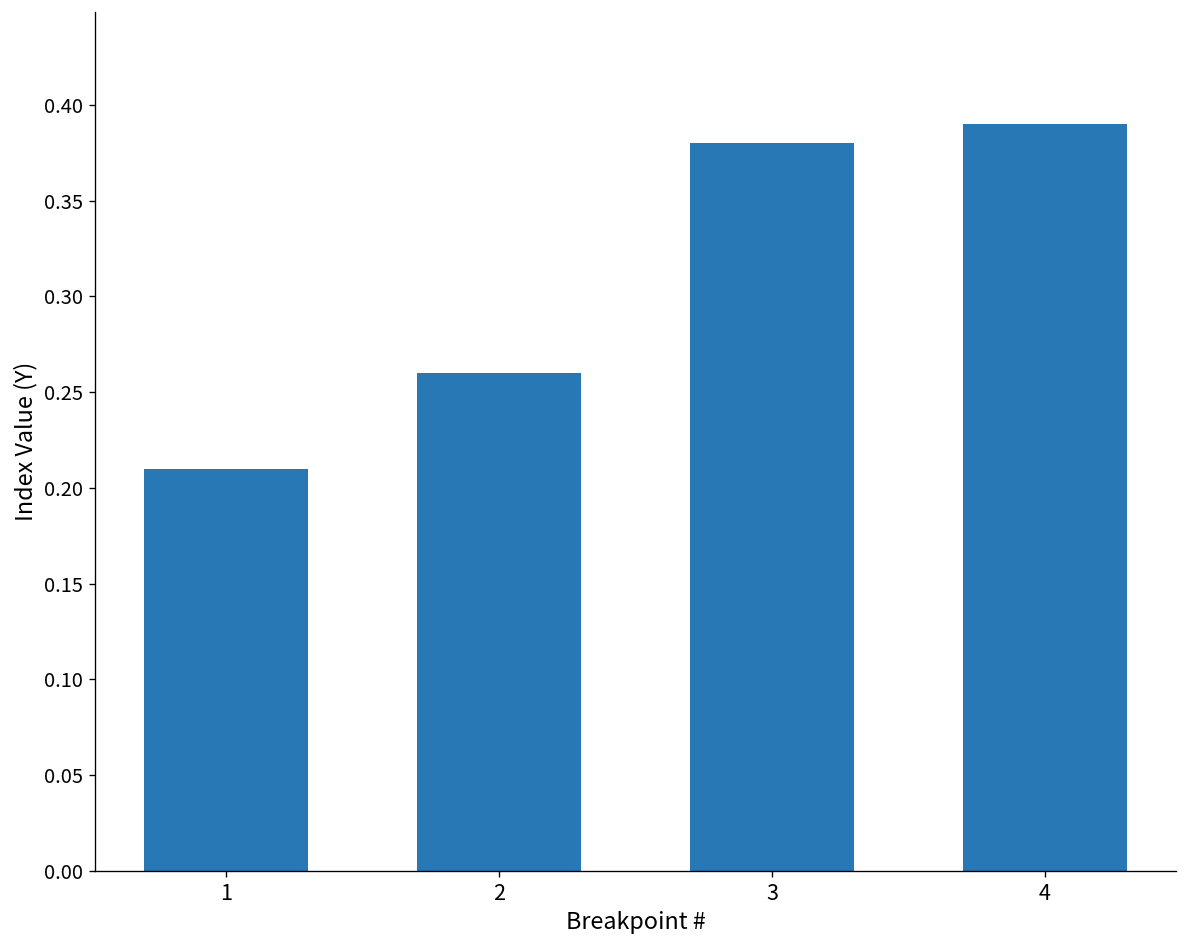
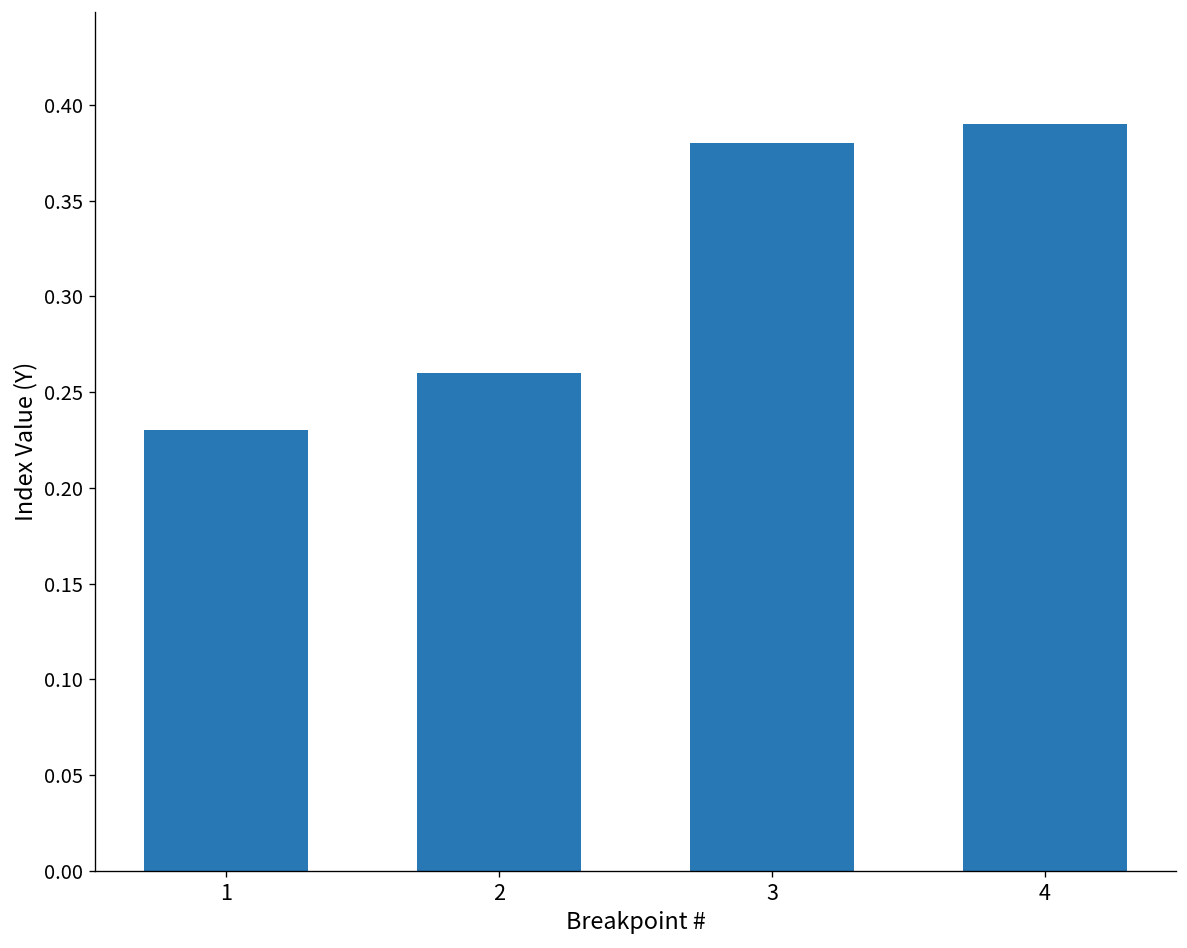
  {
-   "1": 0.21,
+   "1": 0.23,
    "2": 0.26,
    "3": 0.38,
    "4": 0.39
  }
